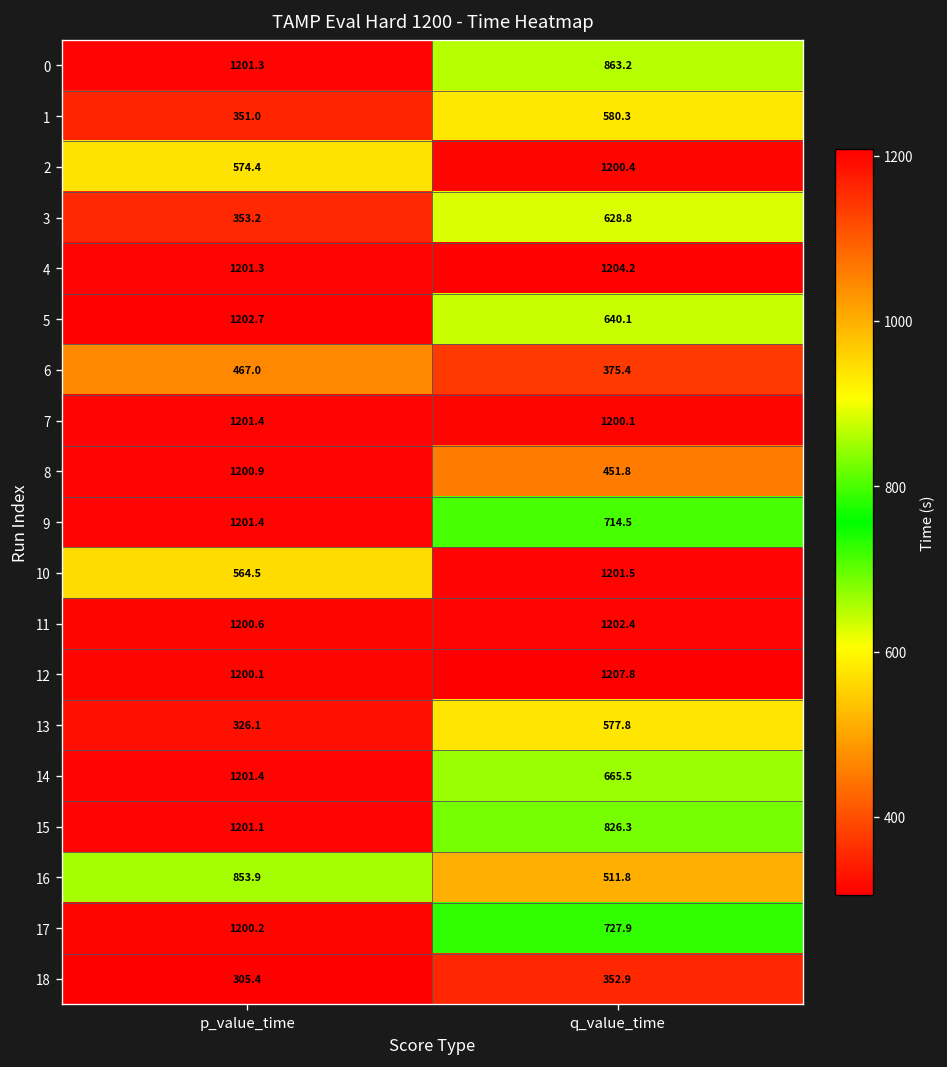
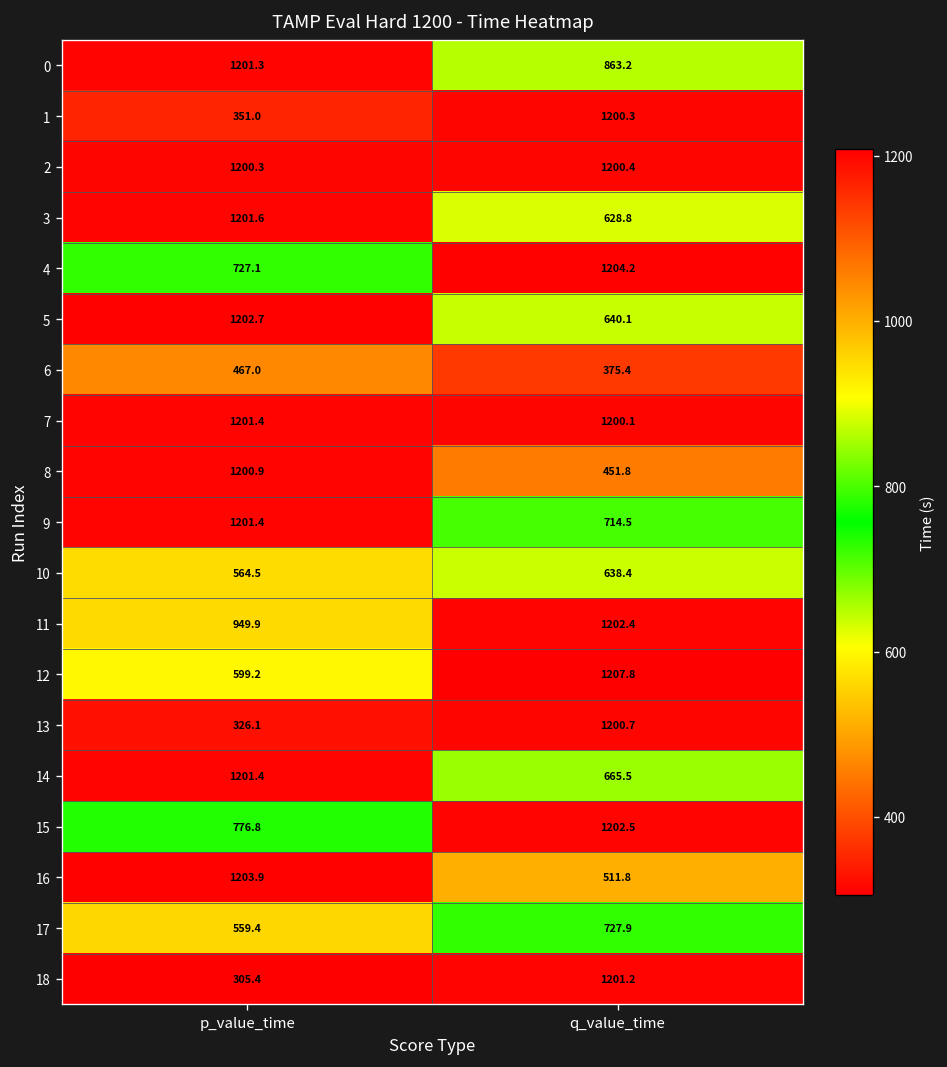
  {
    "0": {
      "p_value_time": 1201.3,
      "q_value_time": 863.2
    },
    "1": {
      "p_value_time": 351.0,
-     "q_value_time": 580.3
+     "q_value_time": 1200.3
    },
    "2": {
-     "p_value_time": 574.4,
+     "p_value_time": 1200.3,
      "q_value_time": 1200.4
    },
    "3": {
-     "p_value_time": 353.2,
+     "p_value_time": 1201.6,
      "q_value_time": 628.8
    },
    "4": {
-     "p_value_time": 1201.3,
+     "p_value_time": 727.1,
      "q_value_time": 1204.2
    },
    "5": {
      "p_value_time": 1202.7,
      "q_value_time": 640.1
    },
    "6": {
      "p_value_time": 467.0,
      "q_value_time": 375.4
    },
    "7": {
      "p_value_time": 1201.4,
      "q_value_time": 1200.1
    },
    "8": {
      "p_value_time": 1200.9,
      "q_value_time": 451.8
    },
    "9": {
      "p_value_time": 1201.4,
      "q_value_time": 714.5
    },
    "10": {
      "p_value_time": 564.5,
-     "q_value_time": 1201.5
+     "q_value_time": 638.4
    },
    "11": {
-     "p_value_time": 1200.6,
+     "p_value_time": 949.9,
      "q_value_time": 1202.4
    },
    "12": {
-     "p_value_time": 1200.1,
+     "p_value_time": 599.2,
      "q_value_time": 1207.8
    },
    "13": {
      "p_value_time": 326.1,
-     "q_value_time": 577.8
+     "q_value_time": 1200.7
    },
    "14": {
      "p_value_time": 1201.4,
      "q_value_time": 665.5
    },
    "15": {
-     "p_value_time": 1201.1,
-     "q_value_time": 826.3
+     "p_value_time": 776.8,
+     "q_value_time": 1202.5
    },
    "16": {
-     "p_value_time": 853.9,
+     "p_value_time": 1203.9,
      "q_value_time": 511.8
    },
    "17": {
-     "p_value_time": 1200.2,
+     "p_value_time": 559.4,
      "q_value_time": 727.9
    },
    "18": {
      "p_value_time": 305.4,
-     "q_value_time": 352.9
+     "q_value_time": 1201.2
    }
  }
